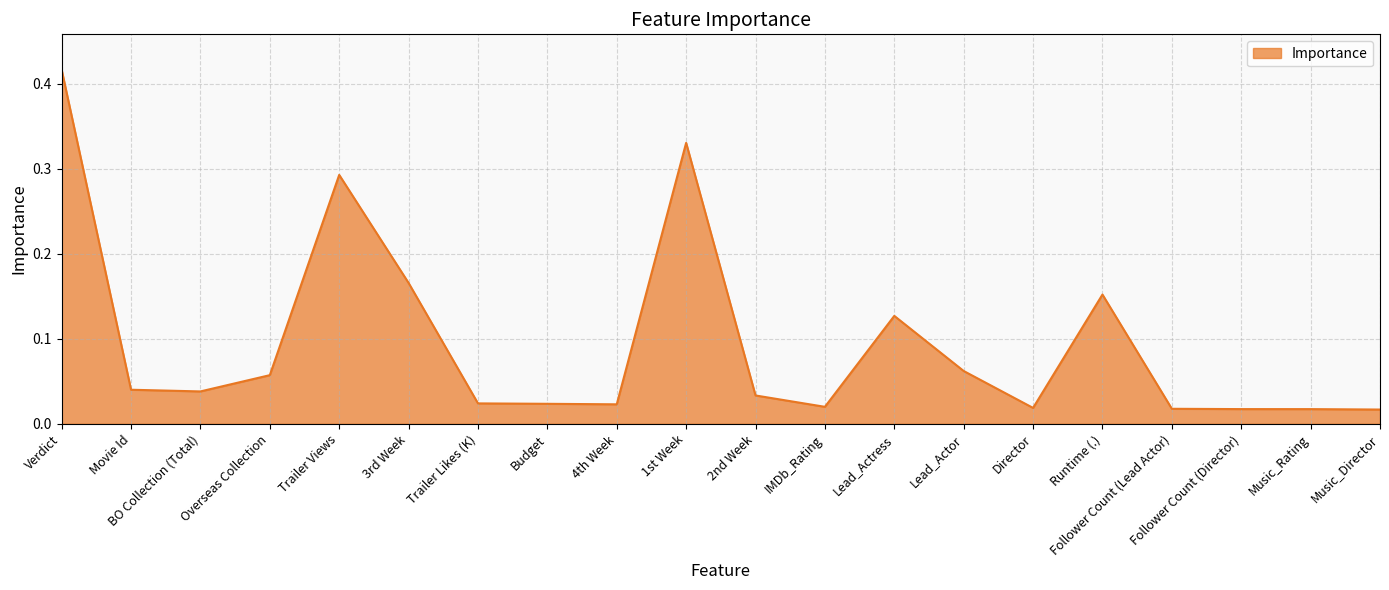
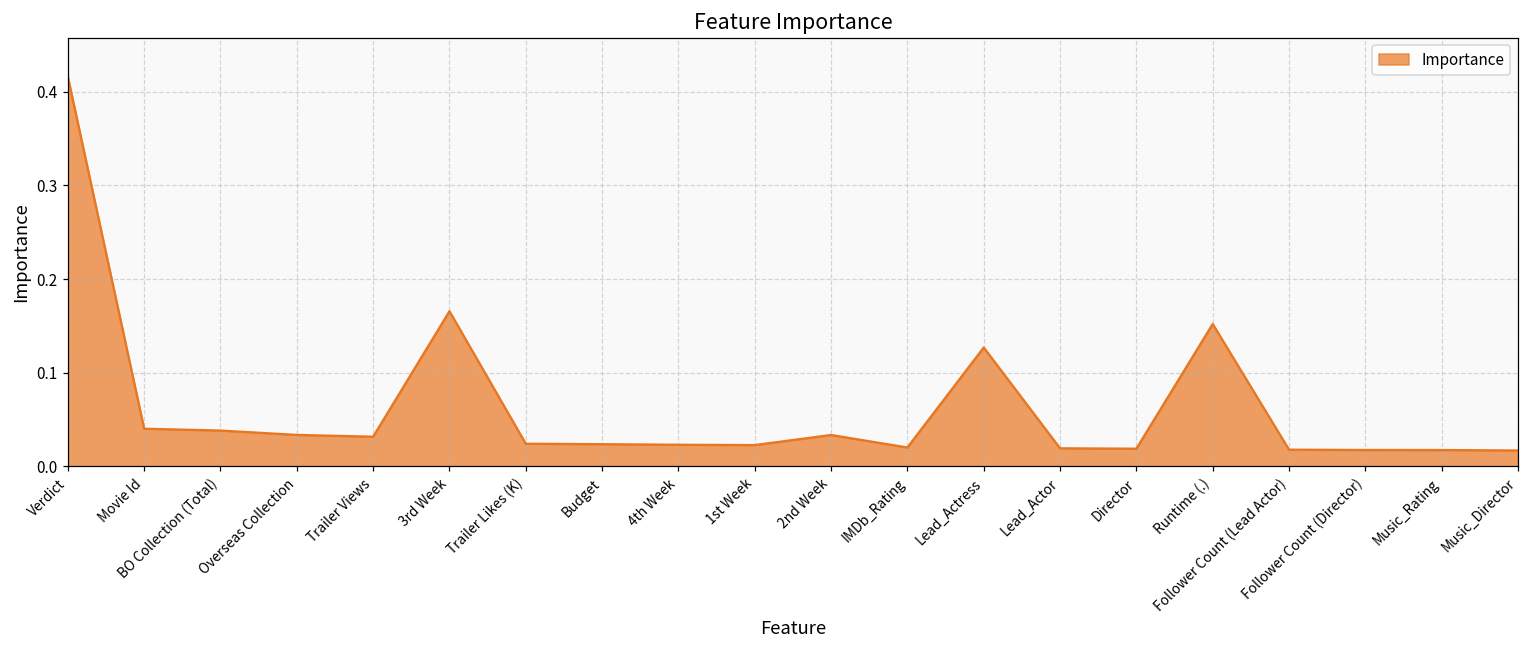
  {
    "Verdict": 0.42,
    "Movie Id": 0.04,
    "BO Collection (Total)": 0.04,
-   "Overseas Collection": 0.06,
-   "Trailer Views": 0.29,
+   "Overseas Collection": 0.03,
+   "Trailer Views": 0.03,
    "3rd Week": 0.17,
    "Trailer Likes (K)": 0.02,
    "Budget": 0.02,
    "4th Week": 0.02,
-   "1st Week": 0.33,
+   "1st Week": 0.02,
    "2nd Week": 0.03,
    "IMDb_Rating": 0.02,
    "Lead_Actress": 0.13,
-   "Lead_Actor": 0.06,
+   "Lead_Actor": 0.02,
    "Director": 0.02,
    "Runtime (.)": 0.15,
    "Follower Count (Lead Actor)": 0.02,
    "Follower Count (Director)": 0.02,
    "Music_Rating": 0.02,
    "Music_Director": 0.02
  }
